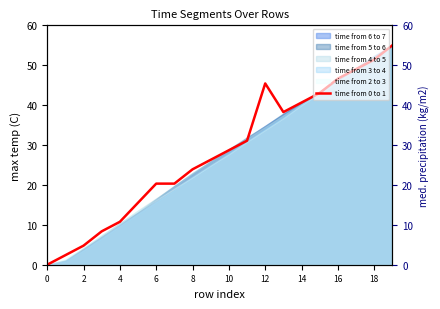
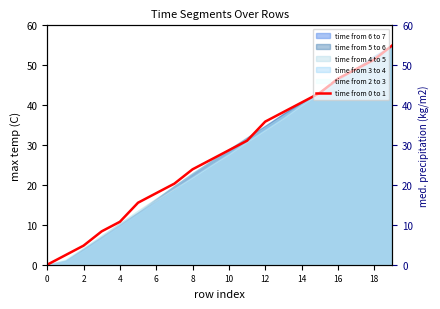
  {
    "time from 0 to 1": {
-     "6": 20,
+     "6": 18,
      "8": 24,
-     "12": 45
+     "12": 36
    }
  }
